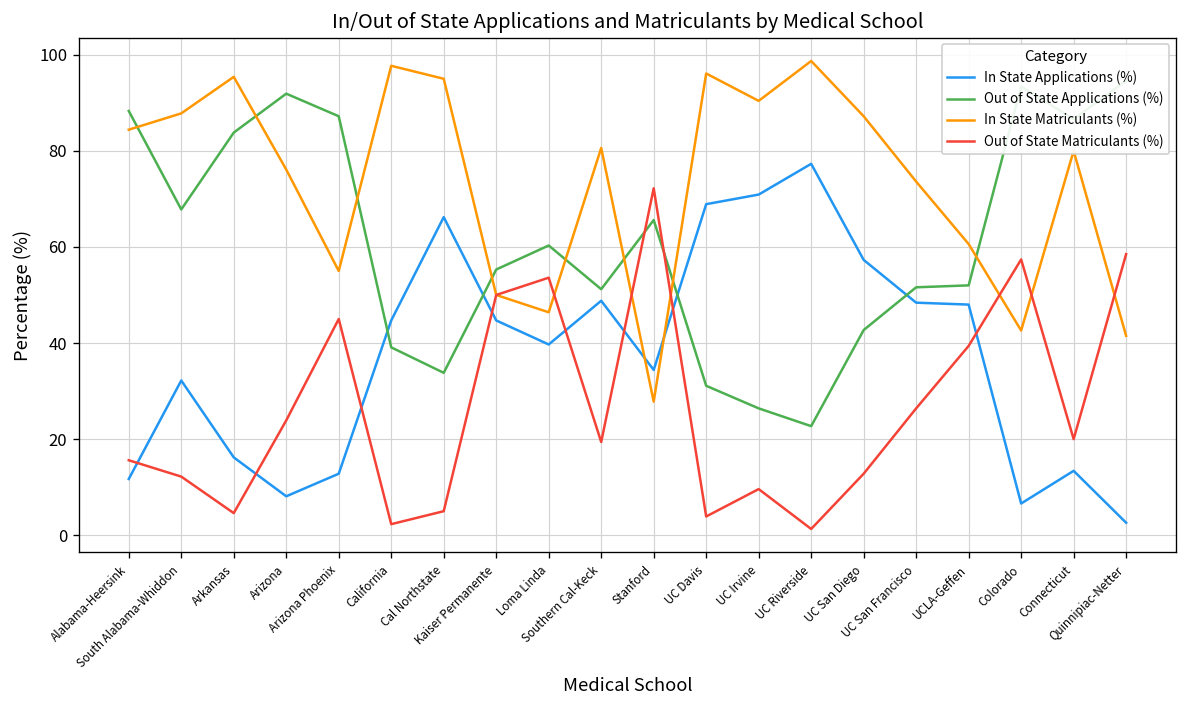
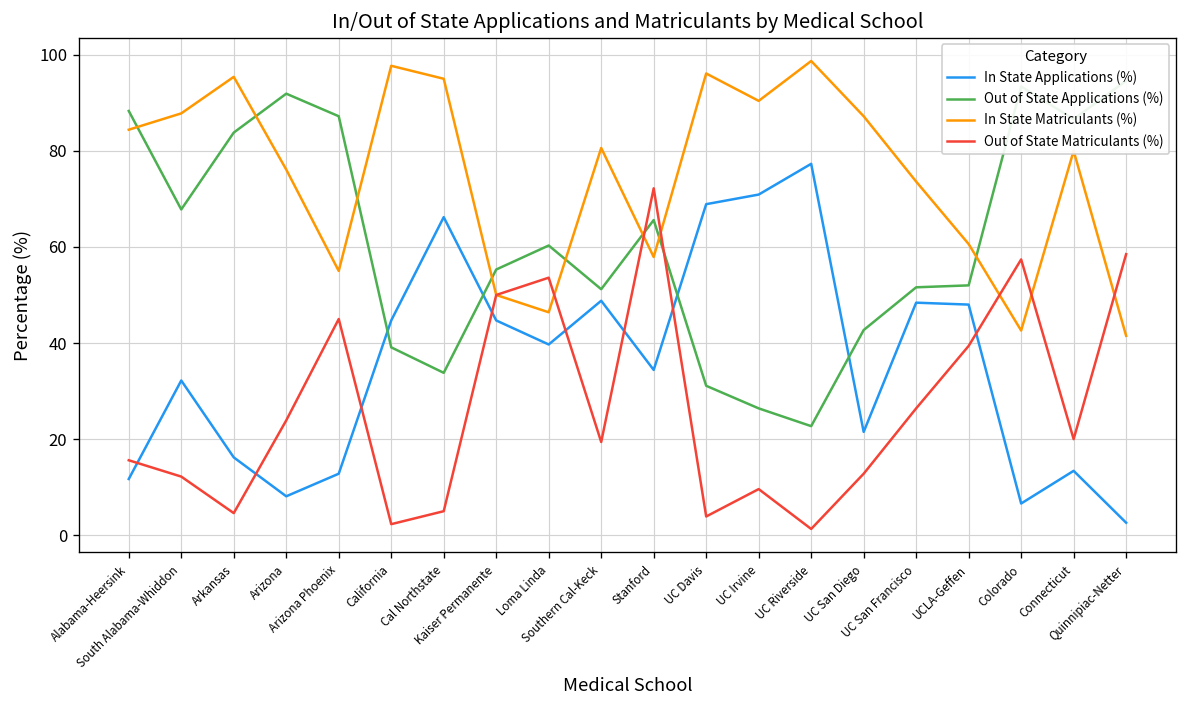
  {
    "In State Applications (%)": {
      "Alabama-Heersink": 12,
      "South Alabama-Whiddon": 32,
      "Arkansas": 16,
      "Arizona": 8,
      "Arizona Phoenix": 13,
      "California": 45,
      "Cal Northstate": 66,
      "Kaiser Permanente": 45,
      "Loma Linda": 40,
      "Southern Cal-Keck": 49,
      "Stanford": 34,
      "UC Davis": 69,
      "UC Irvine": 71,
      "UC Riverside": 77,
-     "UC San Diego": 57,
+     "UC San Diego": 22,
      "UC San Francisco": 48,
      "UCLA-Geffen": 48,
      "Colorado": 7,
      "Connecticut": 13,
      "Quinnipiac-Netter": 3
    },
    "Out of State Applications (%)": {
      "Alabama-Heersink": 88,
      "South Alabama-Whiddon": 68,
      "Arkansas": 84,
      "Arizona": 92,
      "Arizona Phoenix": 87,
      "California": 39,
      "Cal Northstate": 34,
      "Kaiser Permanente": 55,
      "Loma Linda": 60,
      "Southern Cal-Keck": 51,
      "Stanford": 66,
      "UC Davis": 31,
      "UC Irvine": 26,
      "UC Riverside": 23,
      "UC San Diego": 43,
      "UC San Francisco": 52,
      "UCLA-Geffen": 52
    },
    "In State Matriculants (%)": {
      "Alabama-Heersink": 84,
      "South Alabama-Whiddon": 88,
      "Arkansas": 95,
      "Arizona": 76,
      "Arizona Phoenix": 55,
      "California": 98,
      "Cal Northstate": 95,
      "Loma Linda": 46,
      "Southern Cal-Keck": 81,
-     "Stanford": 28,
+     "Stanford": 58,
      "UC Davis": 96,
      "UC Irvine": 90,
      "UC Riverside": 99,
      "UC San Diego": 87,
      "UC San Francisco": 74,
      "UCLA-Geffen": 61,
      "Colorado": 43,
      "Connecticut": 80,
      "Quinnipiac-Netter": 42
    },
    "Out of State Matriculants (%)": {
      "Alabama-Heersink": 16,
      "South Alabama-Whiddon": 12,
      "Arkansas": 5,
      "Arizona": 24,
      "Arizona Phoenix": 45,
      "California": 2,
      "Cal Northstate": 5,
      "Loma Linda": 54,
      "Southern Cal-Keck": 19,
      "Stanford": 72,
      "UC Davis": 4,
      "UC Irvine": 10,
      "UC Riverside": 1,
      "UC San Diego": 13,
      "UC San Francisco": 26,
      "UCLA-Geffen": 39,
      "Colorado": 57,
      "Connecticut": 20,
      "Quinnipiac-Netter": 59
    }
  }
